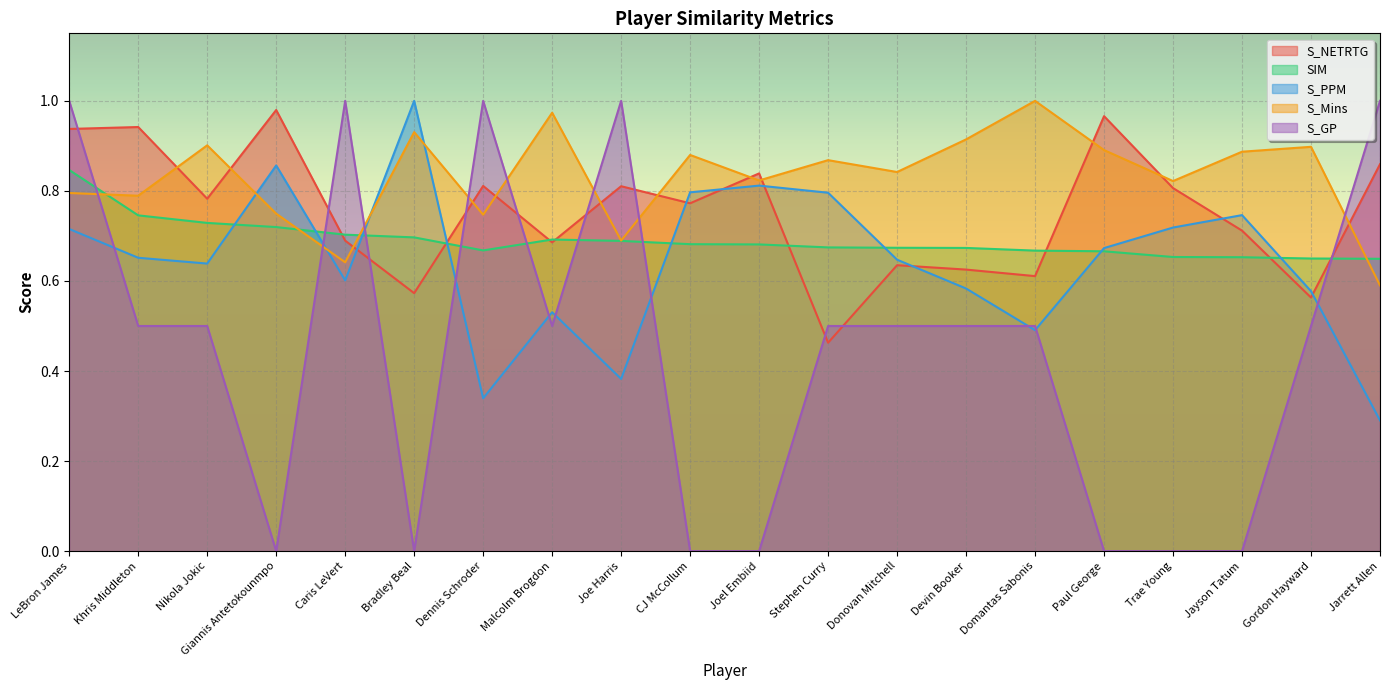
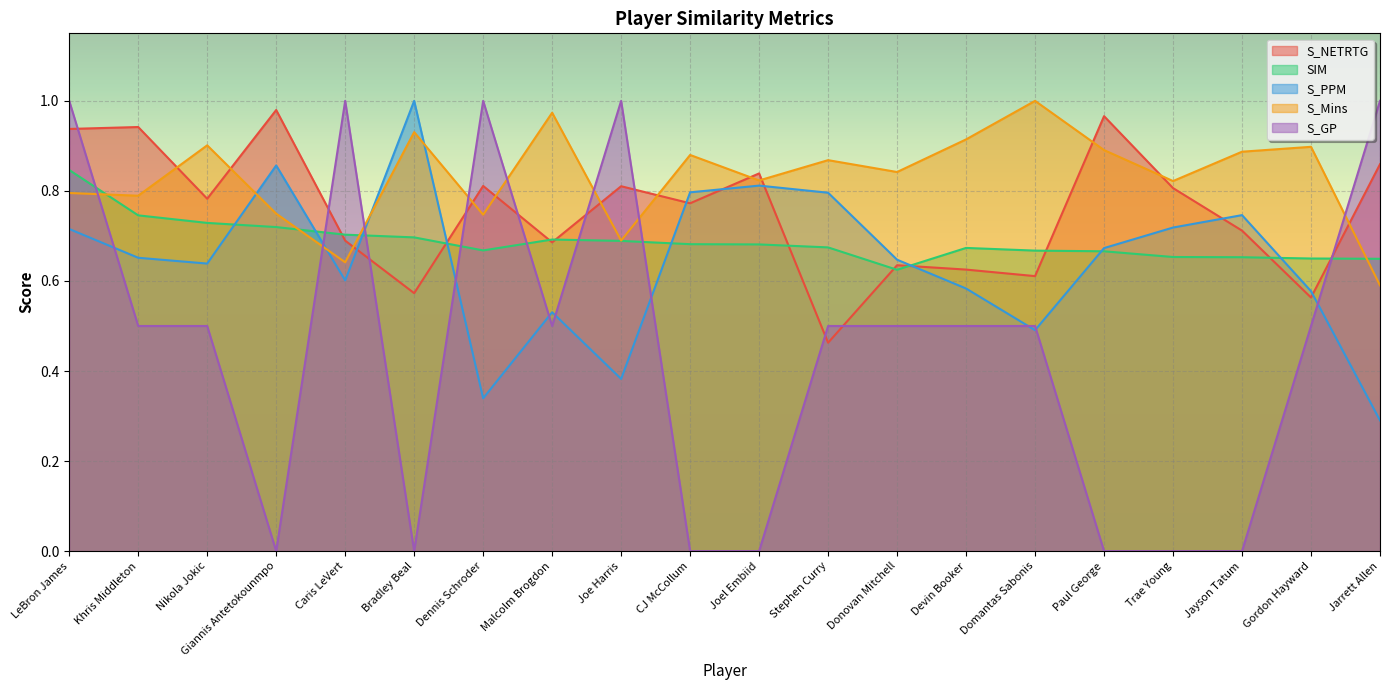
  {
    "S_NETRTG": {
      "LeBron James": 0.94,
      "Khris Middleton": 0.94,
      "Nikola Jokic": 0.78,
      "Giannis Antetokounmpo": 0.98,
      "Caris LeVert": 0.69,
      "Bradley Beal": 0.57,
      "Dennis Schroder": 0.81,
      "Malcolm Brogdon": 0.69,
      "Joe Harris": 0.81,
      "CJ McCollum": 0.77,
      "Joel Embiid": 0.84,
      "Stephen Curry": 0.46,
      "Donovan Mitchell": 0.63,
      "Devin Booker": 0.63,
      "Domantas Sabonis": 0.61,
      "Paul George": 0.97,
      "Trae Young": 0.81,
      "Jayson Tatum": 0.71,
      "Gordon Hayward": 0.56,
      "Jarrett Allen": 0.86
    },
    "SIM": {
      "LeBron James": 0.85,
      "Khris Middleton": 0.75,
      "Nikola Jokic": 0.73,
      "Giannis Antetokounmpo": 0.72,
      "Caris LeVert": 0.70,
      "Bradley Beal": 0.70,
      "Dennis Schroder": 0.67,
      "Malcolm Brogdon": 0.69,
      "CJ McCollum": 0.68,
      "Joel Embiid": 0.68,
      "Stephen Curry": 0.67,
-     "Donovan Mitchell": 0.67,
+     "Donovan Mitchell": 0.62,
      "Devin Booker": 0.67,
      "Domantas Sabonis": 0.67,
      "Paul George": 0.67,
      "Trae Young": 0.65,
      "Jayson Tatum": 0.65,
      "Gordon Hayward": 0.65,
      "Jarrett Allen": 0.65
    },
    "S_PPM": {
      "LeBron James": 0.72,
      "Khris Middleton": 0.65,
      "Nikola Jokic": 0.64,
      "Giannis Antetokounmpo": 0.86,
      "Caris LeVert": 0.60,
      "Bradley Beal": 1.00,
      "Dennis Schroder": 0.34,
      "Malcolm Brogdon": 0.53,
      "Joe Harris": 0.38,
      "CJ McCollum": 0.80,
      "Joel Embiid": 0.81,
      "Stephen Curry": 0.80,
      "Donovan Mitchell": 0.65,
      "Devin Booker": 0.58,
      "Domantas Sabonis": 0.49,
      "Paul George": 0.67,
      "Trae Young": 0.72,
      "Jayson Tatum": 0.75,
      "Gordon Hayward": 0.58,
      "Jarrett Allen": 0.29
    },
    "S_Mins": {
      "LeBron James": 0.80,
      "Khris Middleton": 0.79,
      "Nikola Jokic": 0.90,
      "Giannis Antetokounmpo": 0.75,
      "Caris LeVert": 0.64,
      "Bradley Beal": 0.93,
      "Dennis Schroder": 0.75,
      "Malcolm Brogdon": 0.97,
      "CJ McCollum": 0.88,
      "Joel Embiid": 0.82,
      "Stephen Curry": 0.87,
      "Donovan Mitchell": 0.84,
      "Devin Booker": 0.91,
      "Domantas Sabonis": 1.00,
      "Paul George": 0.89,
      "Trae Young": 0.82,
      "Jayson Tatum": 0.89,
      "Gordon Hayward": 0.90,
      "Jarrett Allen": 0.59
    },
    "S_GP": {
      "LeBron James": 1.00,
      "Khris Middleton": 0.50,
      "Nikola Jokic": 0.50,
      "Giannis Antetokounmpo": 0.00,
      "Caris LeVert": 1.00,
      "Bradley Beal": 0.00,
      "Dennis Schroder": 1.00,
      "Malcolm Brogdon": 0.50,
      "Joe Harris": 1.00,
      "CJ McCollum": 0.00,
      "Joel Embiid": 0.00,
      "Stephen Curry": 0.50,
      "Donovan Mitchell": 0.50,
      "Devin Booker": 0.50,
      "Domantas Sabonis": 0.50,
      "Paul George": 0.00,
      "Trae Young": 0.00,
      "Jayson Tatum": 0.00,
      "Gordon Hayward": 0.50,
      "Jarrett Allen": 1.00
    }
  }
